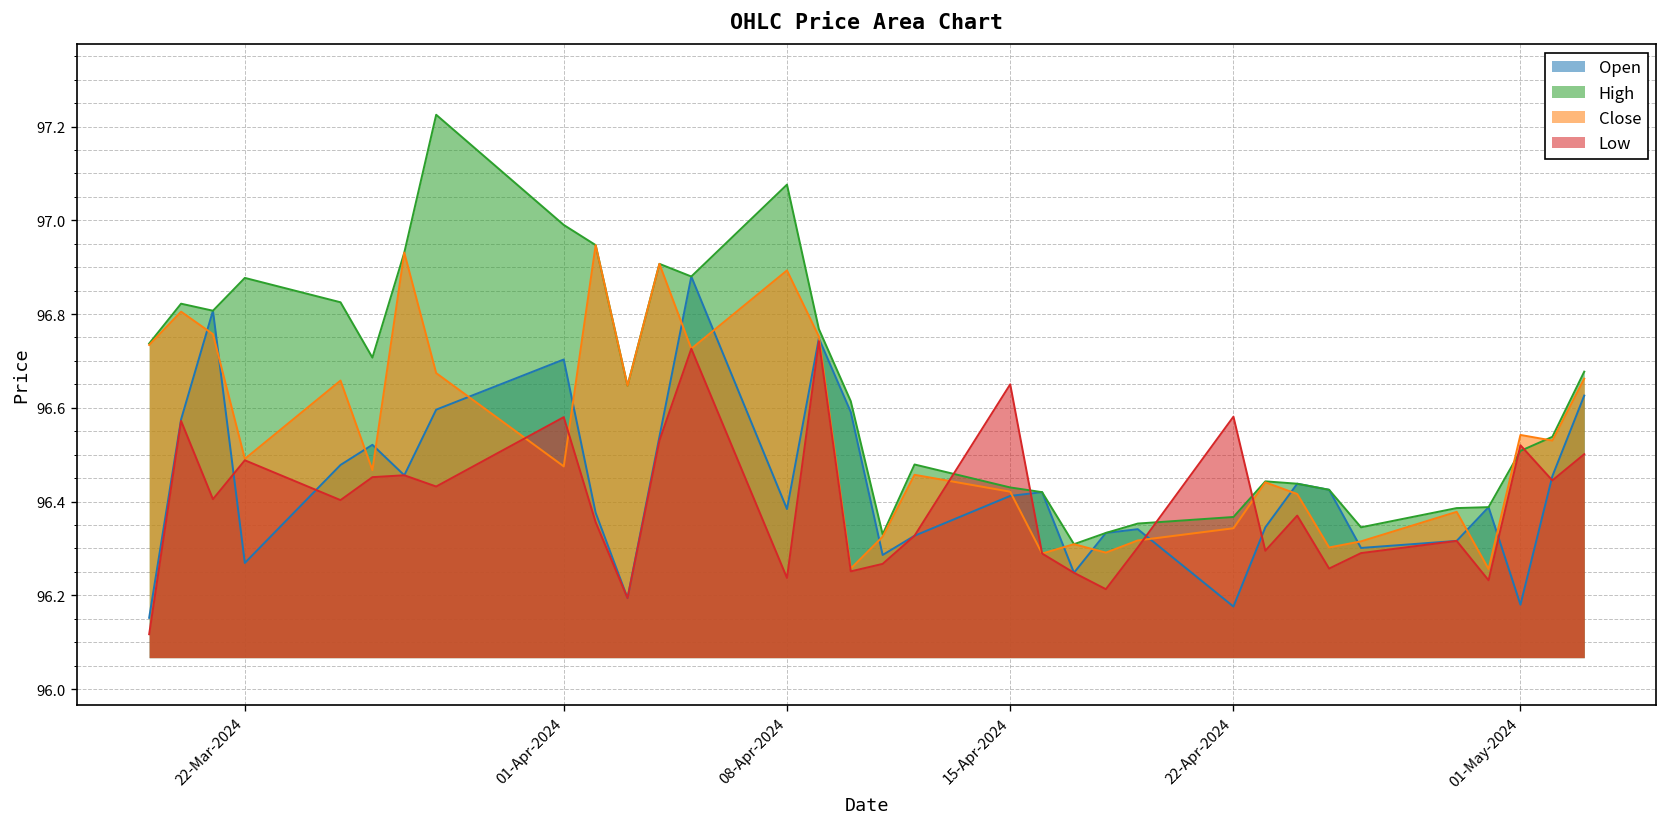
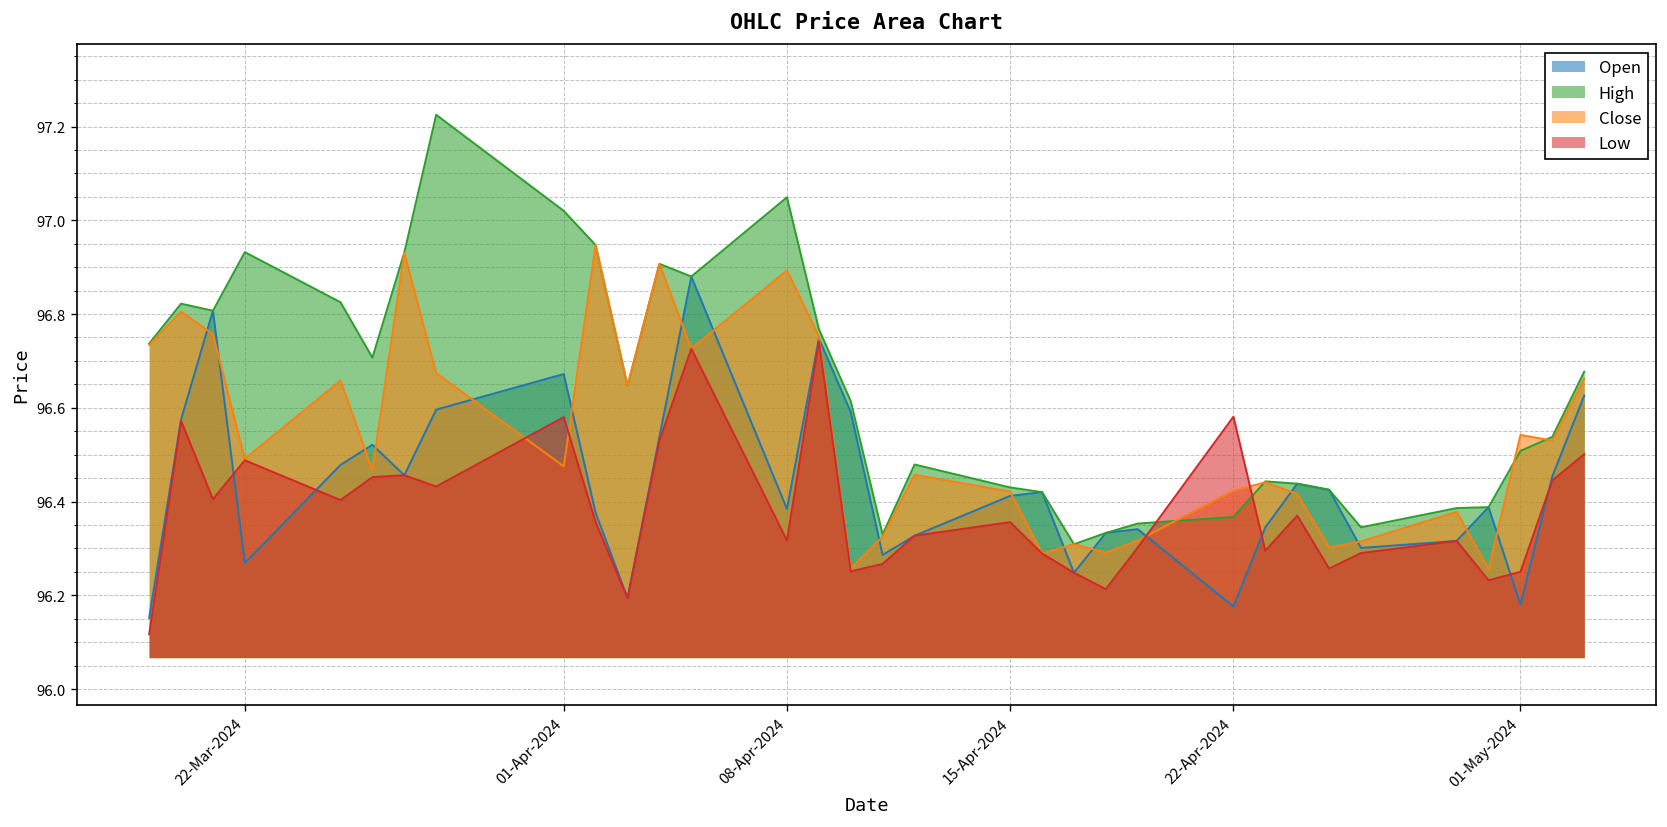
  {
    "Open": {
      "22-Mar-2024": 96.27,
-     "01-Apr-2024": 96.70,
+     "01-Apr-2024": 96.67,
      "08-Apr-2024": 96.38,
      "15-Apr-2024": 96.41,
      "22-Apr-2024": 96.18,
      "01-May-2024": 96.18
    },
    "High": {
-     "22-Mar-2024": 96.88,
-     "01-Apr-2024": 96.99,
-     "08-Apr-2024": 97.08,
+     "22-Mar-2024": 96.93,
+     "01-Apr-2024": 97.02,
+     "08-Apr-2024": 97.05,
      "15-Apr-2024": 96.43,
      "22-Apr-2024": 96.37,
      "01-May-2024": 96.51
    },
    "Close": {
      "01-Apr-2024": 96.48,
      "08-Apr-2024": 96.89,
      "15-Apr-2024": 96.42,
-     "22-Apr-2024": 96.34,
+     "22-Apr-2024": 96.42,
      "01-May-2024": 96.54
    },
    "Low": {
      "01-Apr-2024": 96.58,
-     "08-Apr-2024": 96.24,
-     "15-Apr-2024": 96.65,
+     "08-Apr-2024": 96.32,
+     "15-Apr-2024": 96.36,
      "22-Apr-2024": 96.58,
-     "01-May-2024": 96.52
+     "01-May-2024": 96.25
    }
  }
